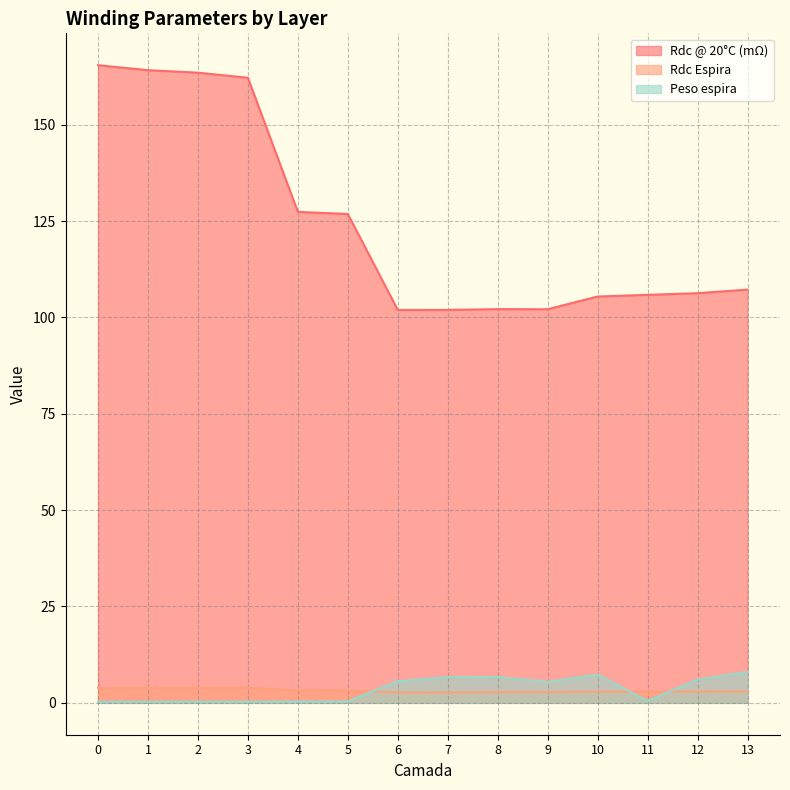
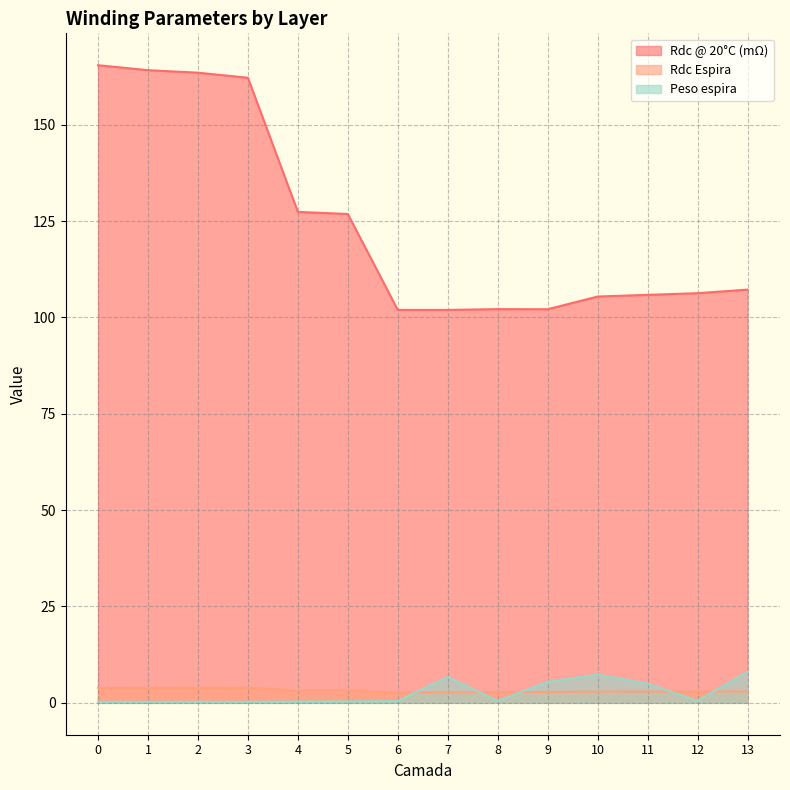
  {
    "Peso espira": {
      "0": 0,
      "1": 0,
      "2": 0,
      "3": 0,
      "4": 0,
      "5": 0,
-     "6": 6,
+     "6": 0,
      "7": 7,
-     "8": 7,
+     "8": 1,
      "9": 5,
      "10": 7,
-     "11": 1,
-     "12": 6,
+     "11": 5,
+     "12": 1,
      "13": 8
    }
  }
